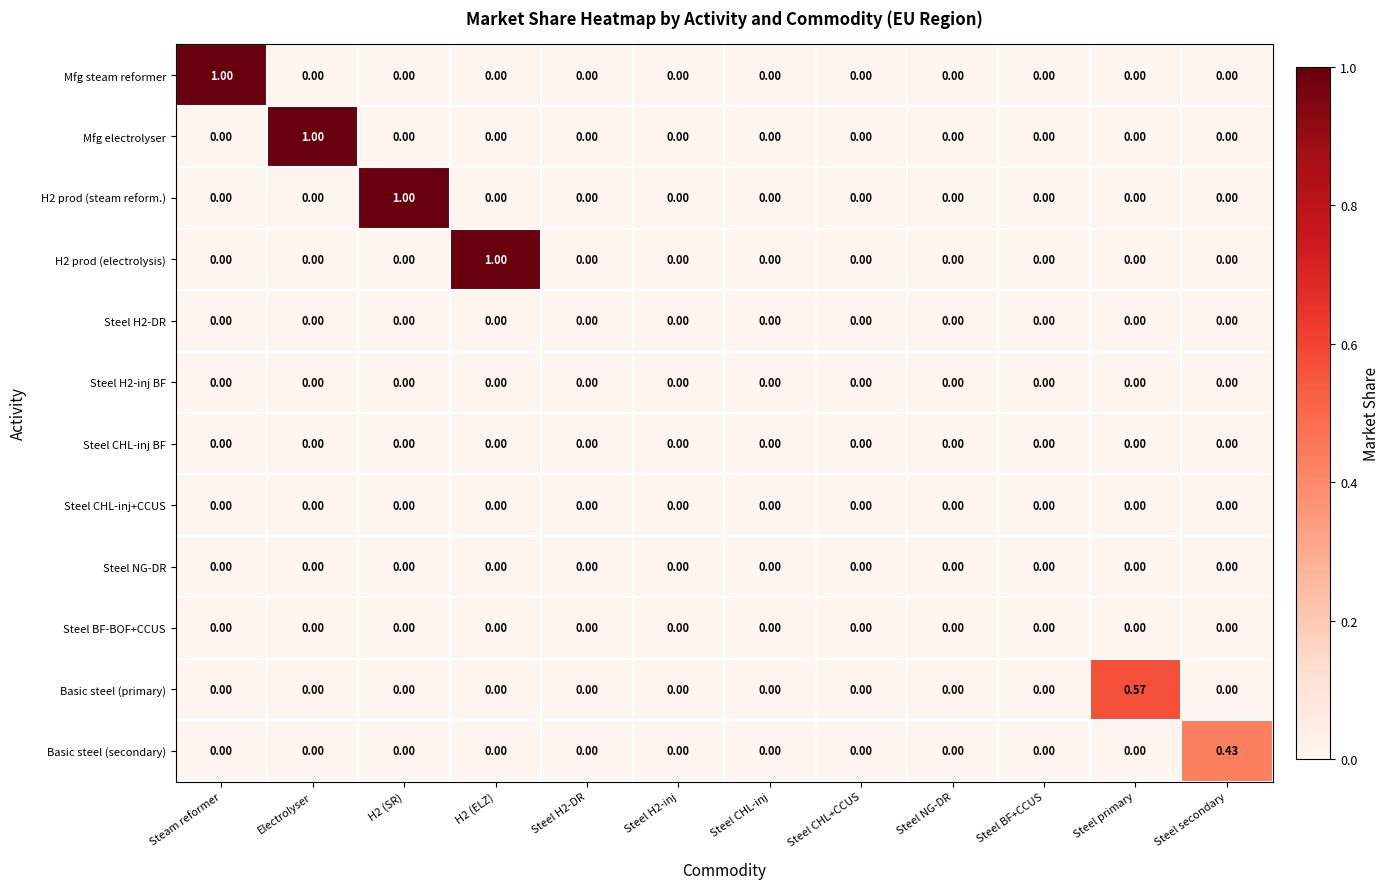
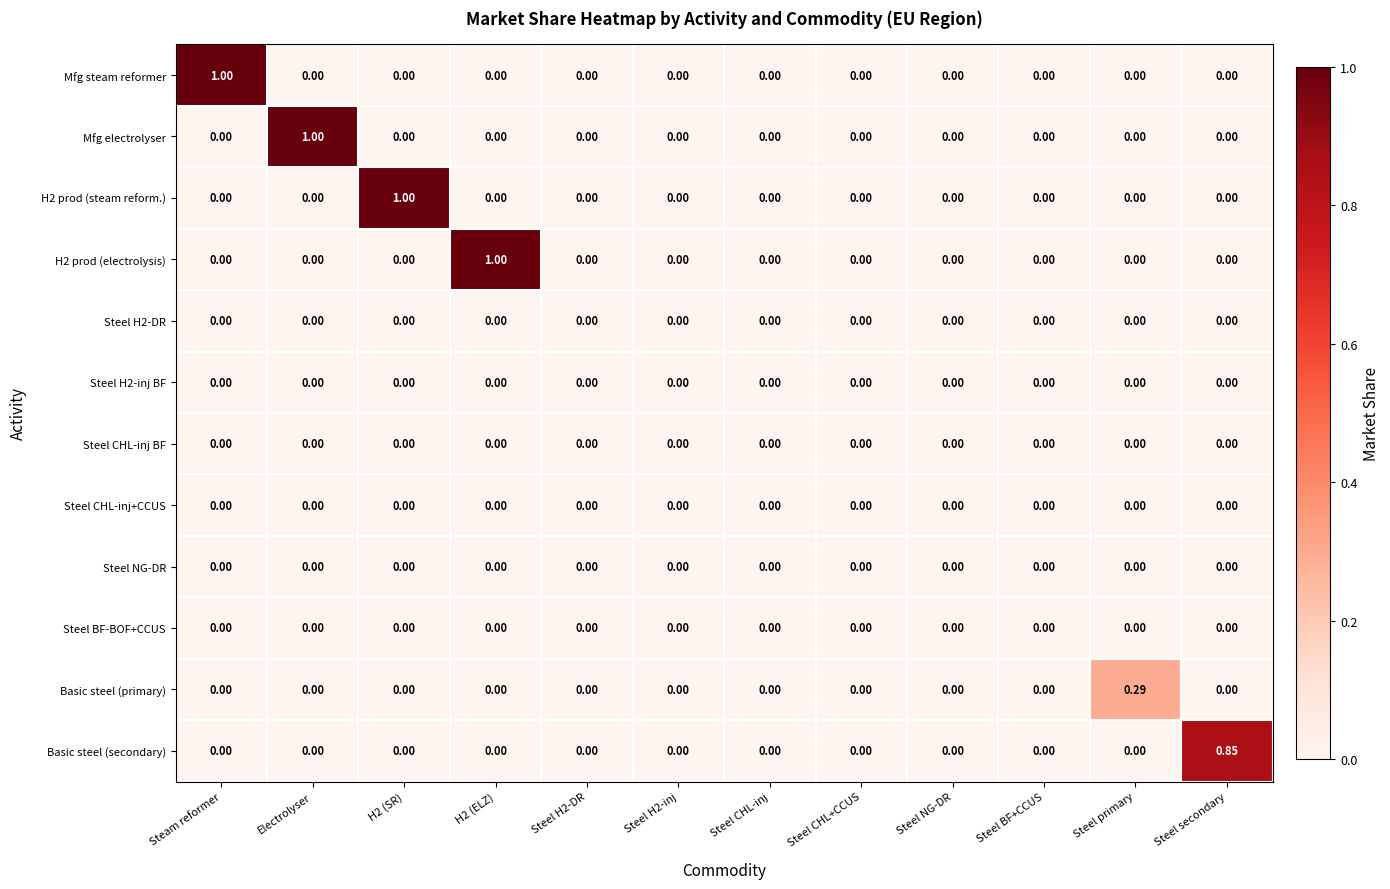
  {
    "Mfg steam reformer": {
      "Steam reformer": 1.00,
      "Electrolyser": 0.00,
      "H2 (SR)": 0.00,
      "H2 (ELZ)": 0.00,
      "Steel H2-DR": 0.00,
      "Steel H2-inj": 0.00,
      "Steel CHL-inj": 0.00,
      "Steel CHL+CCUS": 0.00,
      "Steel NG-DR": 0.00,
      "Steel BF+CCUS": 0.00,
      "Steel primary": 0.00,
      "Steel secondary": 0.00
    },
    "Mfg electrolyser": {
      "Steam reformer": 0.00,
      "Electrolyser": 1.00,
      "H2 (SR)": 0.00,
      "H2 (ELZ)": 0.00,
      "Steel H2-DR": 0.00,
      "Steel H2-inj": 0.00,
      "Steel CHL-inj": 0.00,
      "Steel CHL+CCUS": 0.00,
      "Steel NG-DR": 0.00,
      "Steel BF+CCUS": 0.00,
      "Steel primary": 0.00,
      "Steel secondary": 0.00
    },
    "H2 prod (steam reform.)": {
      "Steam reformer": 0.00,
      "Electrolyser": 0.00,
      "H2 (SR)": 1.00,
      "H2 (ELZ)": 0.00,
      "Steel H2-DR": 0.00,
      "Steel H2-inj": 0.00,
      "Steel CHL-inj": 0.00,
      "Steel CHL+CCUS": 0.00,
      "Steel NG-DR": 0.00,
      "Steel BF+CCUS": 0.00,
      "Steel primary": 0.00,
      "Steel secondary": 0.00
    },
    "H2 prod (electrolysis)": {
      "Steam reformer": 0.00,
      "Electrolyser": 0.00,
      "H2 (SR)": 0.00,
      "H2 (ELZ)": 1.00,
      "Steel H2-DR": 0.00,
      "Steel H2-inj": 0.00,
      "Steel CHL-inj": 0.00,
      "Steel CHL+CCUS": 0.00,
      "Steel NG-DR": 0.00,
      "Steel BF+CCUS": 0.00,
      "Steel primary": 0.00,
      "Steel secondary": 0.00
    },
    "Steel H2-DR": {
      "Steam reformer": 0.00,
      "Electrolyser": 0.00,
      "H2 (SR)": 0.00,
      "H2 (ELZ)": 0.00,
      "Steel H2-DR": 0.00,
      "Steel H2-inj": 0.00,
      "Steel CHL-inj": 0.00,
      "Steel CHL+CCUS": 0.00,
      "Steel NG-DR": 0.00,
      "Steel BF+CCUS": 0.00,
      "Steel primary": 0.00,
      "Steel secondary": 0.00
    },
    "Steel H2-inj BF": {
      "Steam reformer": 0.00,
      "Electrolyser": 0.00,
      "H2 (SR)": 0.00,
      "H2 (ELZ)": 0.00,
      "Steel H2-DR": 0.00,
      "Steel H2-inj": 0.00,
      "Steel CHL-inj": 0.00,
      "Steel CHL+CCUS": 0.00,
      "Steel NG-DR": 0.00,
      "Steel BF+CCUS": 0.00,
      "Steel primary": 0.00,
      "Steel secondary": 0.00
    },
    "Steel CHL-inj BF": {
      "Steam reformer": 0.00,
      "Electrolyser": 0.00,
      "H2 (SR)": 0.00,
      "H2 (ELZ)": 0.00,
      "Steel H2-DR": 0.00,
      "Steel H2-inj": 0.00,
      "Steel CHL-inj": 0.00,
      "Steel CHL+CCUS": 0.00,
      "Steel NG-DR": 0.00,
      "Steel BF+CCUS": 0.00,
      "Steel primary": 0.00,
      "Steel secondary": 0.00
    },
    "Steel CHL-inj+CCUS": {
      "Steam reformer": 0.00,
      "Electrolyser": 0.00,
      "H2 (SR)": 0.00,
      "H2 (ELZ)": 0.00,
      "Steel H2-DR": 0.00,
      "Steel H2-inj": 0.00,
      "Steel CHL-inj": 0.00,
      "Steel CHL+CCUS": 0.00,
      "Steel NG-DR": 0.00,
      "Steel BF+CCUS": 0.00,
      "Steel primary": 0.00,
      "Steel secondary": 0.00
    },
    "Steel NG-DR": {
      "Steam reformer": 0.00,
      "Electrolyser": 0.00,
      "H2 (SR)": 0.00,
      "H2 (ELZ)": 0.00,
      "Steel H2-DR": 0.00,
      "Steel H2-inj": 0.00,
      "Steel CHL-inj": 0.00,
      "Steel CHL+CCUS": 0.00,
      "Steel NG-DR": 0.00,
      "Steel BF+CCUS": 0.00,
      "Steel primary": 0.00,
      "Steel secondary": 0.00
    },
    "Steel BF-BOF+CCUS": {
      "Steam reformer": 0.00,
      "Electrolyser": 0.00,
      "H2 (SR)": 0.00,
      "H2 (ELZ)": 0.00,
      "Steel H2-DR": 0.00,
      "Steel H2-inj": 0.00,
      "Steel CHL-inj": 0.00,
      "Steel CHL+CCUS": 0.00,
      "Steel NG-DR": 0.00,
      "Steel BF+CCUS": 0.00,
      "Steel primary": 0.00,
      "Steel secondary": 0.00
    },
    "Basic steel (primary)": {
      "Steam reformer": 0.00,
      "Electrolyser": 0.00,
      "H2 (SR)": 0.00,
      "H2 (ELZ)": 0.00,
      "Steel H2-DR": 0.00,
      "Steel H2-inj": 0.00,
      "Steel CHL-inj": 0.00,
      "Steel CHL+CCUS": 0.00,
      "Steel NG-DR": 0.00,
      "Steel BF+CCUS": 0.00,
-     "Steel primary": 0.57,
+     "Steel primary": 0.29,
      "Steel secondary": 0.00
    },
    "Basic steel (secondary)": {
      "Steam reformer": 0.00,
      "Electrolyser": 0.00,
      "H2 (SR)": 0.00,
      "H2 (ELZ)": 0.00,
      "Steel H2-DR": 0.00,
      "Steel H2-inj": 0.00,
      "Steel CHL-inj": 0.00,
      "Steel CHL+CCUS": 0.00,
      "Steel NG-DR": 0.00,
      "Steel BF+CCUS": 0.00,
      "Steel primary": 0.00,
-     "Steel secondary": 0.43
+     "Steel secondary": 0.85
    }
  }
